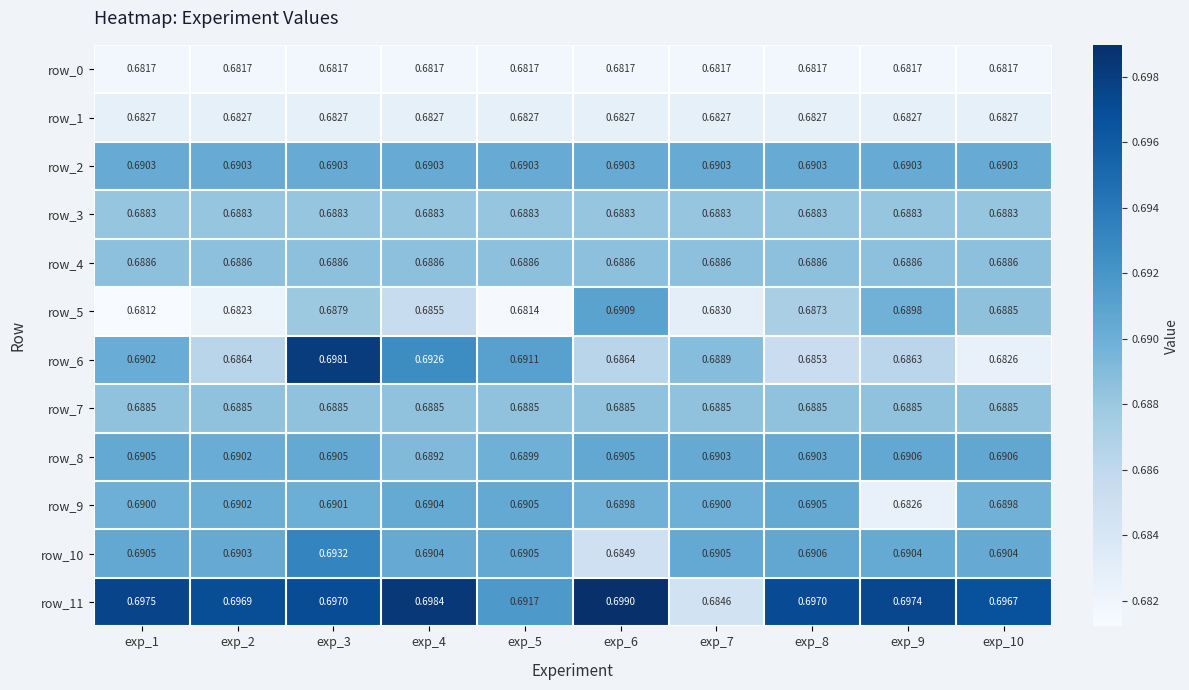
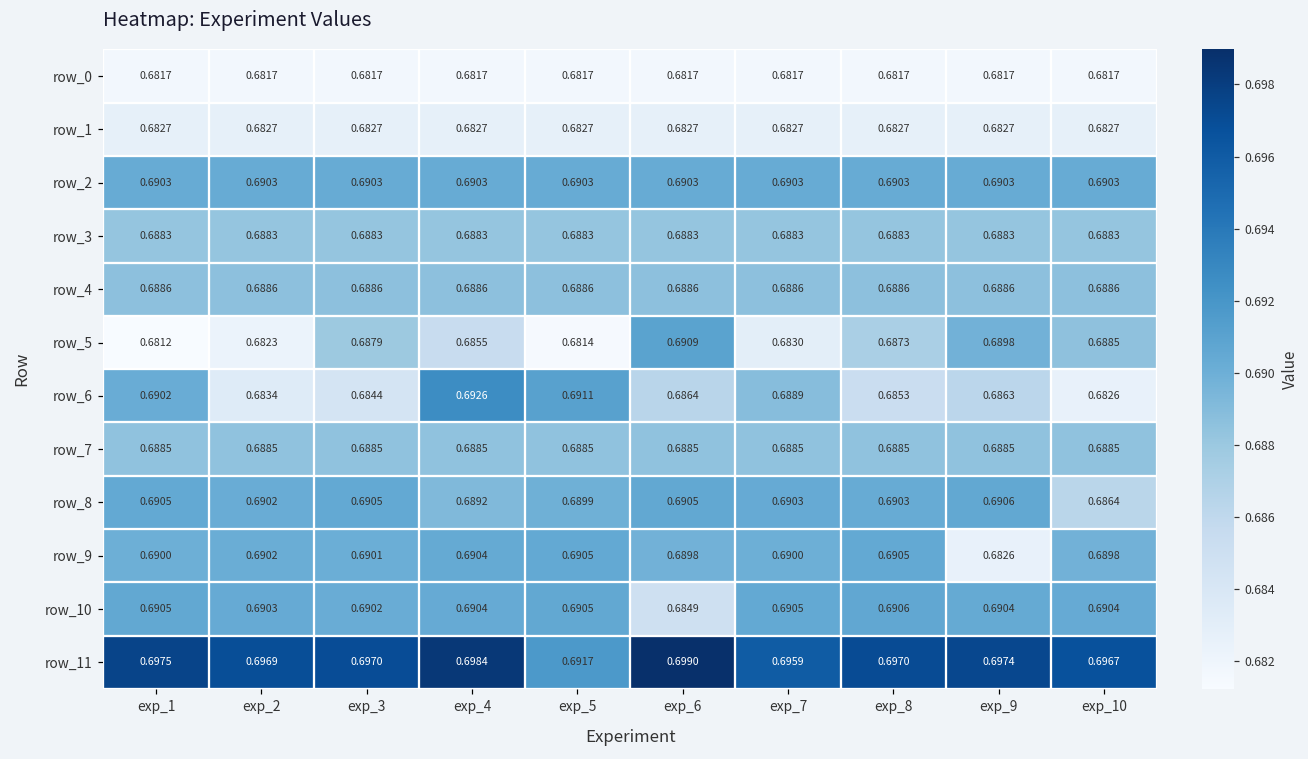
  {
    "row_0": {
      "exp_1": 0.6817,
      "exp_2": 0.6817,
      "exp_3": 0.6817,
      "exp_4": 0.6817,
      "exp_5": 0.6817,
      "exp_6": 0.6817,
      "exp_7": 0.6817,
      "exp_8": 0.6817,
      "exp_9": 0.6817,
      "exp_10": 0.6817
    },
    "row_1": {
      "exp_1": 0.6827,
      "exp_2": 0.6827,
      "exp_3": 0.6827,
      "exp_4": 0.6827,
      "exp_5": 0.6827,
      "exp_6": 0.6827,
      "exp_7": 0.6827,
      "exp_8": 0.6827,
      "exp_9": 0.6827,
      "exp_10": 0.6827
    },
    "row_2": {
      "exp_1": 0.6903,
      "exp_2": 0.6903,
      "exp_3": 0.6903,
      "exp_4": 0.6903,
      "exp_5": 0.6903,
      "exp_6": 0.6903,
      "exp_7": 0.6903,
      "exp_8": 0.6903,
      "exp_9": 0.6903,
      "exp_10": 0.6903
    },
    "row_3": {
      "exp_1": 0.6883,
      "exp_2": 0.6883,
      "exp_3": 0.6883,
      "exp_4": 0.6883,
      "exp_5": 0.6883,
      "exp_6": 0.6883,
      "exp_7": 0.6883,
      "exp_8": 0.6883,
      "exp_9": 0.6883,
      "exp_10": 0.6883
    },
    "row_4": {
      "exp_1": 0.6886,
      "exp_2": 0.6886,
      "exp_3": 0.6886,
      "exp_4": 0.6886,
      "exp_5": 0.6886,
      "exp_6": 0.6886,
      "exp_7": 0.6886,
      "exp_8": 0.6886,
      "exp_9": 0.6886,
      "exp_10": 0.6886
    },
    "row_5": {
      "exp_1": 0.6812,
      "exp_2": 0.6823,
      "exp_3": 0.6879,
      "exp_4": 0.6855,
      "exp_5": 0.6814,
      "exp_6": 0.6909,
      "exp_7": 0.6830,
      "exp_8": 0.6873,
      "exp_9": 0.6898,
      "exp_10": 0.6885
    },
    "row_6": {
      "exp_1": 0.6902,
-     "exp_2": 0.6864,
-     "exp_3": 0.6981,
+     "exp_2": 0.6834,
+     "exp_3": 0.6844,
      "exp_4": 0.6926,
      "exp_5": 0.6911,
      "exp_6": 0.6864,
      "exp_7": 0.6889,
      "exp_8": 0.6853,
      "exp_9": 0.6863,
      "exp_10": 0.6826
    },
    "row_7": {
      "exp_1": 0.6885,
      "exp_2": 0.6885,
      "exp_3": 0.6885,
      "exp_4": 0.6885,
      "exp_5": 0.6885,
      "exp_6": 0.6885,
      "exp_7": 0.6885,
      "exp_8": 0.6885,
      "exp_9": 0.6885,
      "exp_10": 0.6885
    },
    "row_8": {
      "exp_1": 0.6905,
      "exp_2": 0.6902,
      "exp_3": 0.6905,
      "exp_4": 0.6892,
      "exp_5": 0.6899,
      "exp_6": 0.6905,
      "exp_7": 0.6903,
      "exp_8": 0.6903,
      "exp_9": 0.6906,
-     "exp_10": 0.6906
+     "exp_10": 0.6864
    },
    "row_9": {
      "exp_1": 0.6900,
      "exp_2": 0.6902,
      "exp_3": 0.6901,
      "exp_4": 0.6904,
      "exp_5": 0.6905,
      "exp_6": 0.6898,
      "exp_7": 0.6900,
      "exp_8": 0.6905,
      "exp_9": 0.6826,
      "exp_10": 0.6898
    },
    "row_10": {
      "exp_1": 0.6905,
      "exp_2": 0.6903,
-     "exp_3": 0.6932,
+     "exp_3": 0.6902,
      "exp_4": 0.6904,
      "exp_5": 0.6905,
      "exp_6": 0.6849,
      "exp_7": 0.6905,
      "exp_8": 0.6906,
      "exp_9": 0.6904,
      "exp_10": 0.6904
    },
    "row_11": {
      "exp_1": 0.6975,
      "exp_2": 0.6969,
      "exp_3": 0.6970,
      "exp_4": 0.6984,
      "exp_5": 0.6917,
      "exp_6": 0.6990,
-     "exp_7": 0.6846,
+     "exp_7": 0.6959,
      "exp_8": 0.6970,
      "exp_9": 0.6974,
      "exp_10": 0.6967
    }
  }
